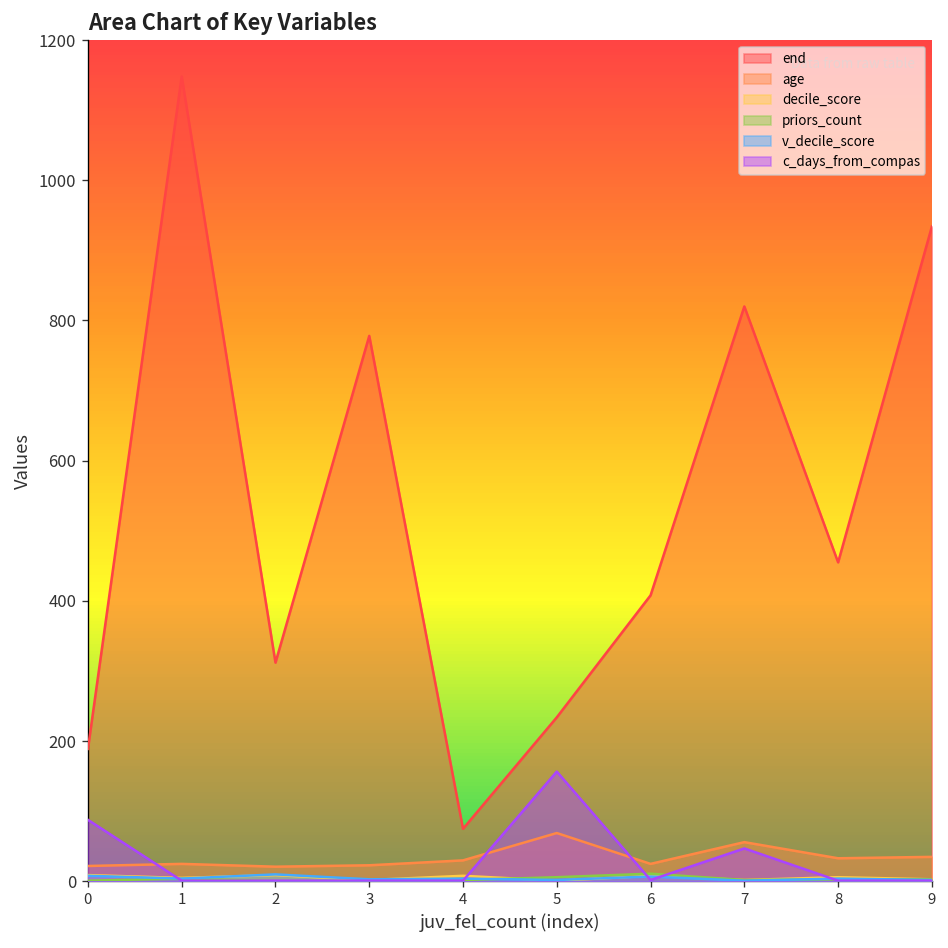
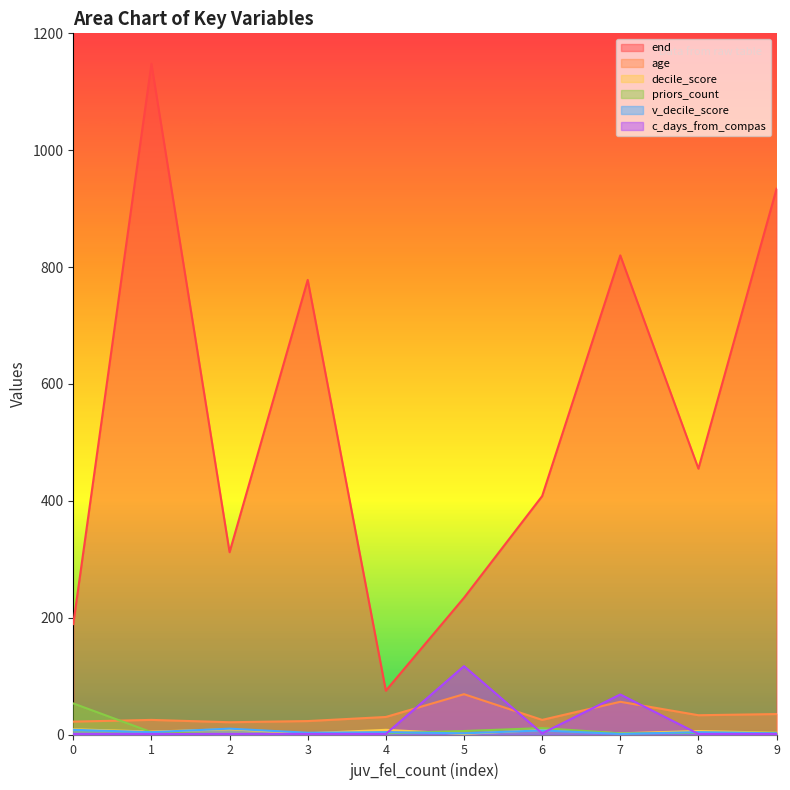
  {
    "priors_count": {
-     "0": 0
+     "0": 50
    },
    "c_days_from_compas": {
-     "0": 90,
-     "5": 160,
+     "0": 0,
+     "5": 120,
      "6": 0,
-     "7": 50
+     "7": 70
    }
  }
